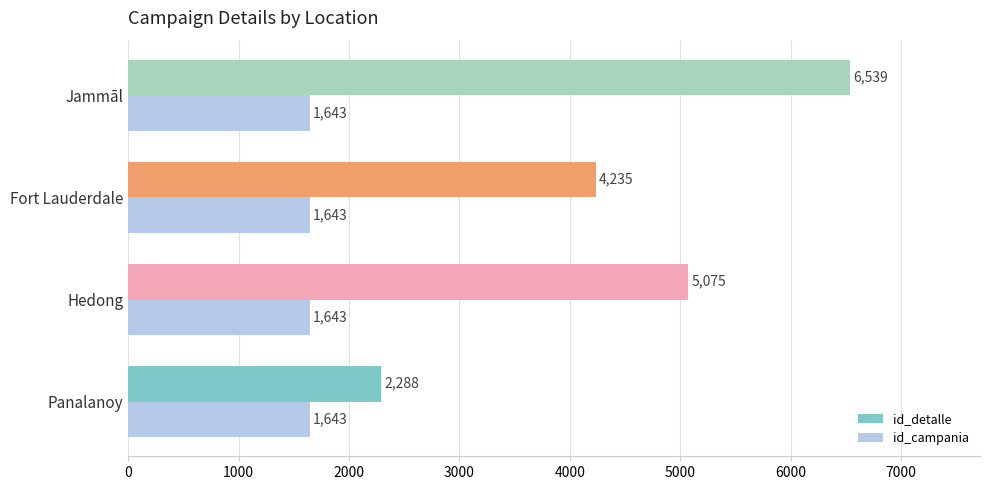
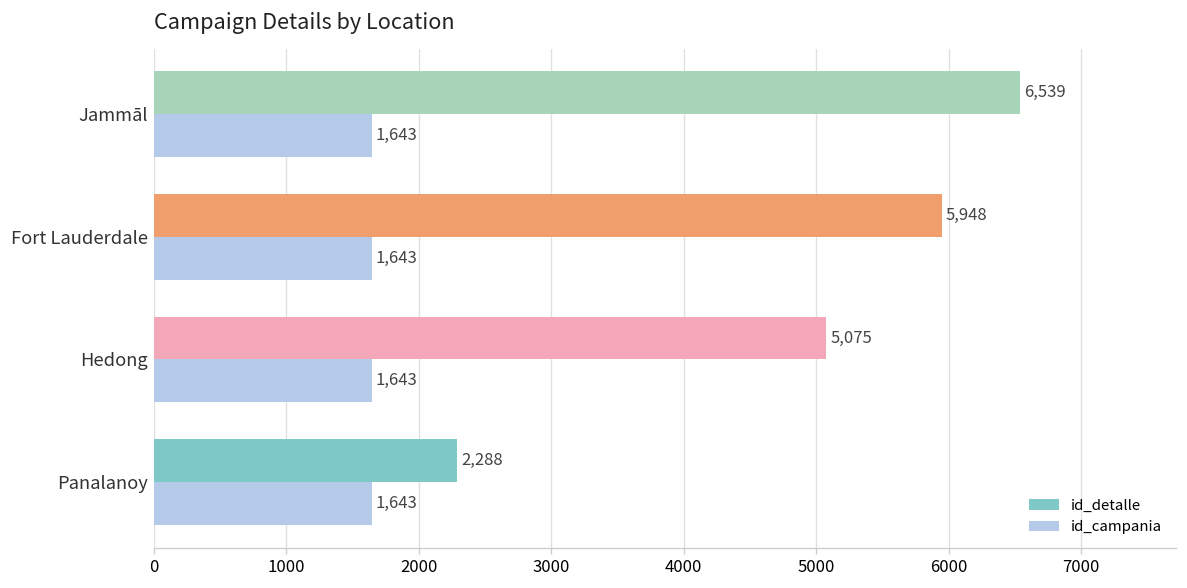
  {
    "id_detalle": {
      "Jammāl": "6,539",
-     "Fort Lauderdale": "4,235",
+     "Fort Lauderdale": "5,948",
      "Hedong": "5,075",
      "Panalanoy": "2,288"
    },
    "id_campania": {
      "Jammāl": "1,643",
      "Fort Lauderdale": "1,643",
      "Hedong": "1,643",
      "Panalanoy": "1,643"
    }
  }
